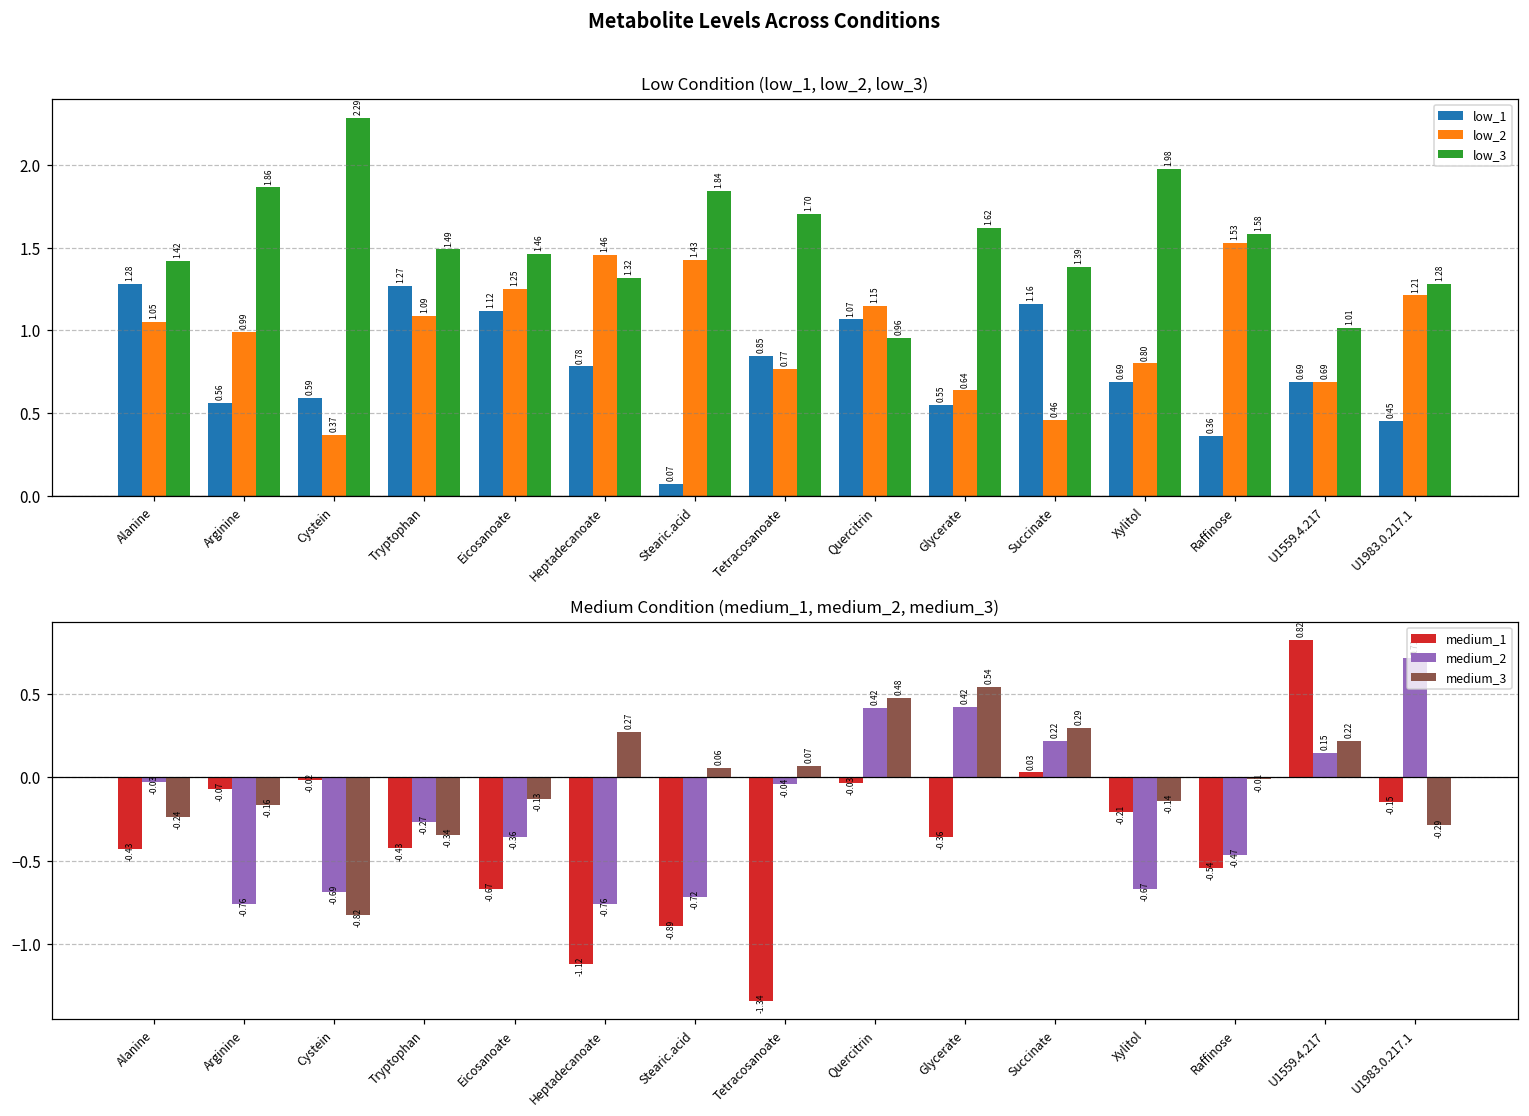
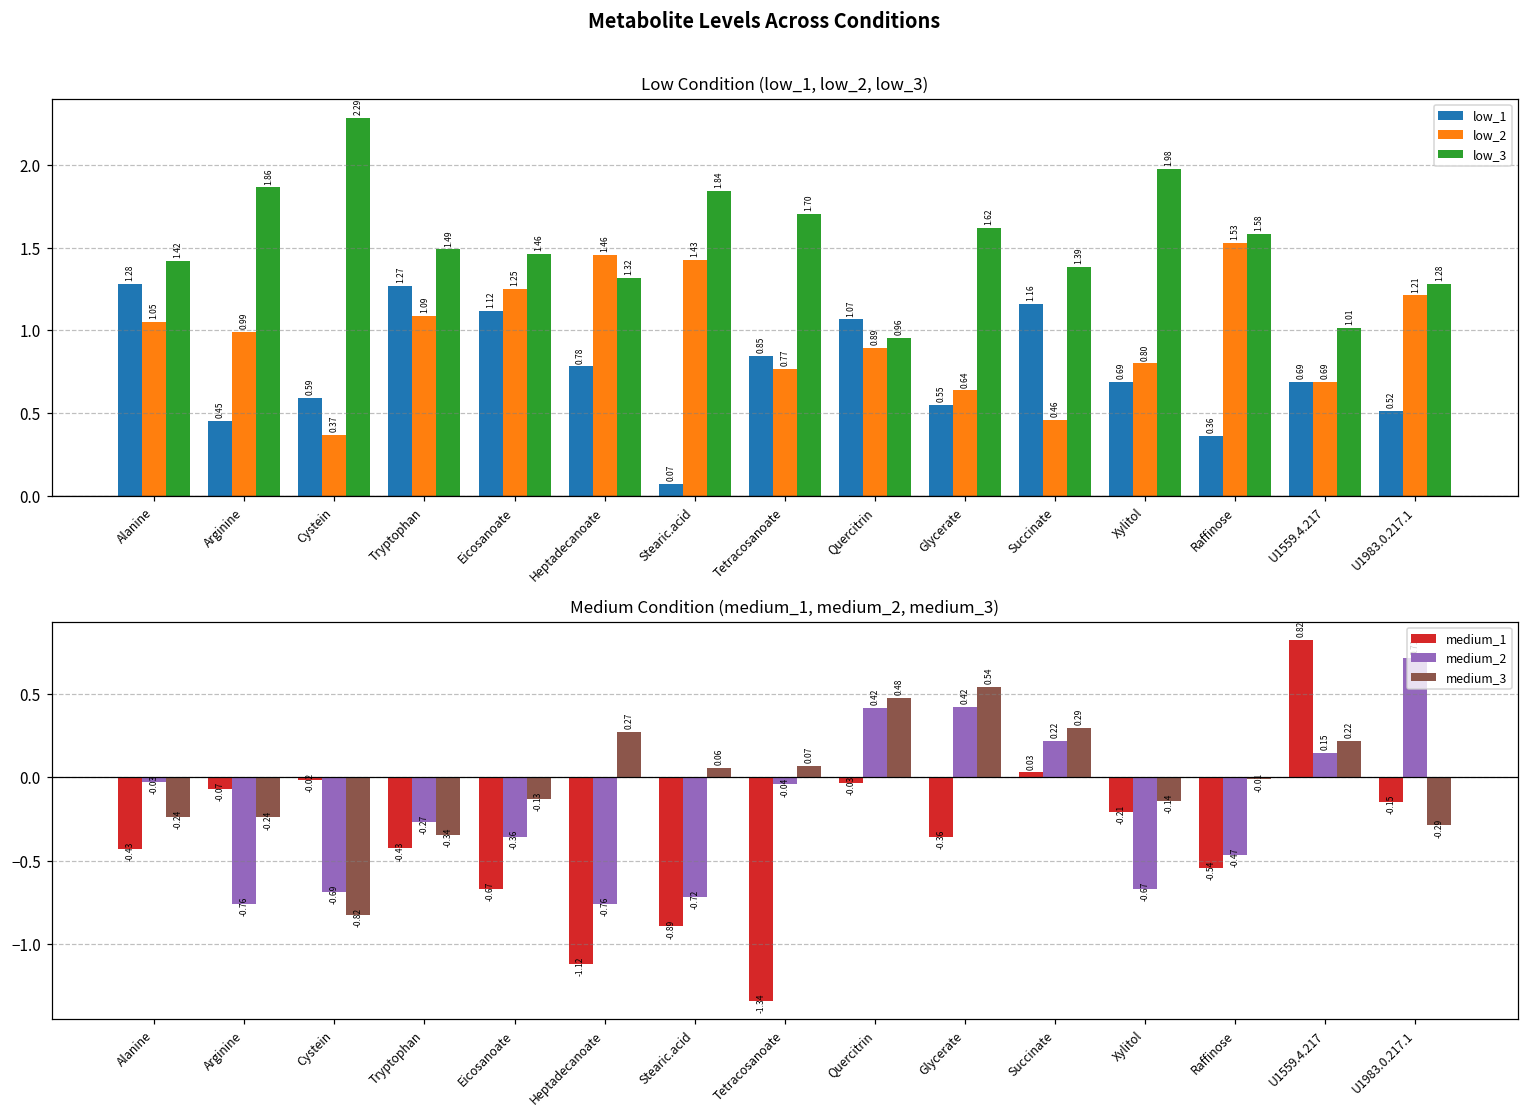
  {
    "Low Condition (low_1, low_2, low_3)": {
      "low_1": {
        "Alanine": 1.28,
-       "Arginine": 0.56,
+       "Arginine": 0.45,
        "Cystein": 0.59,
        "Tryptophan": 1.27,
        "Eicosanoate": 1.12,
        "Heptadecanoate": 0.78,
        "Stearic.acid": 0.07,
        "Tetracosanoate": 0.85,
        "Quercitrin": 1.07,
        "Glycerate": 0.55,
        "Succinate": 1.16,
        "Xylitol": 0.69,
        "Raffinose": 0.36,
        "U1559.4.217": 0.69,
-       "U1983.0.217.1": 0.45
+       "U1983.0.217.1": 0.52
      },
      "low_2": {
        "Alanine": 1.05,
        "Arginine": 0.99,
        "Cystein": 0.37,
        "Tryptophan": 1.09,
        "Eicosanoate": 1.25,
        "Heptadecanoate": 1.46,
        "Stearic.acid": 1.43,
        "Tetracosanoate": 0.77,
-       "Quercitrin": 1.15,
+       "Quercitrin": 0.89,
        "Glycerate": 0.64,
        "Succinate": 0.46,
        "Xylitol": 0.80,
        "Raffinose": 1.53,
        "U1559.4.217": 0.69,
        "U1983.0.217.1": 1.21
      },
      "low_3": {
        "Alanine": 1.42,
        "Arginine": 1.86,
        "Cystein": 2.29,
        "Tryptophan": 1.49,
        "Eicosanoate": 1.46,
        "Heptadecanoate": 1.32,
        "Stearic.acid": 1.84,
        "Tetracosanoate": 1.70,
        "Quercitrin": 0.96,
        "Glycerate": 1.62,
        "Succinate": 1.39,
        "Xylitol": 1.98,
        "Raffinose": 1.58,
        "U1559.4.217": 1.01,
        "U1983.0.217.1": 1.28
      }
    },
    "Medium Condition (medium_1, medium_2, medium_3)": {
      "medium_1": {
        "Alanine": -0.43,
        "Arginine": -0.07,
        "Cystein": -0.02,
        "Tryptophan": -0.43,
        "Eicosanoate": -0.67,
        "Heptadecanoate": -1.12,
        "Stearic.acid": -0.89,
        "Tetracosanoate": -1.34,
        "Quercitrin": -0.03,
        "Glycerate": -0.36,
        "Succinate": 0.03,
        "Xylitol": -0.21,
        "Raffinose": -0.54,
        "U1559.4.217": 0.82,
        "U1983.0.217.1": -0.15
      },
      "medium_2": {
        "Alanine": -0.03,
        "Arginine": -0.76,
        "Cystein": -0.69,
        "Tryptophan": -0.27,
        "Eicosanoate": -0.36,
        "Heptadecanoate": -0.76,
        "Stearic.acid": -0.72,
        "Tetracosanoate": -0.04,
        "Quercitrin": 0.42,
        "Glycerate": 0.42,
        "Succinate": 0.22,
        "Xylitol": -0.67,
        "Raffinose": -0.47,
        "U1559.4.217": 0.15
      },
      "medium_3": {
        "Alanine": -0.24,
-       "Arginine": -0.16,
+       "Arginine": -0.24,
        "Cystein": -0.82,
        "Tryptophan": -0.34,
        "Eicosanoate": -0.13,
        "Heptadecanoate": 0.27,
        "Stearic.acid": 0.06,
        "Tetracosanoate": 0.07,
        "Quercitrin": 0.48,
        "Glycerate": 0.54,
        "Succinate": 0.29,
        "Xylitol": -0.14,
        "Raffinose": -0.01,
        "U1559.4.217": 0.22,
        "U1983.0.217.1": -0.29
      }
    }
  }
